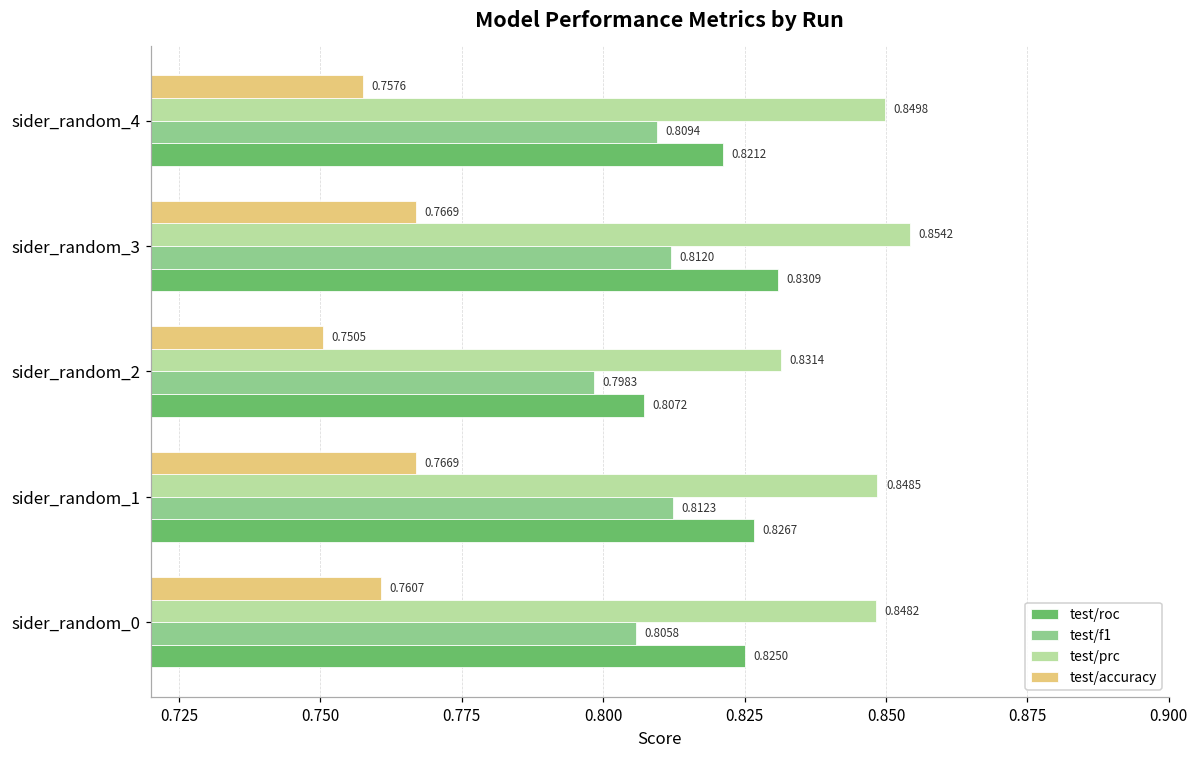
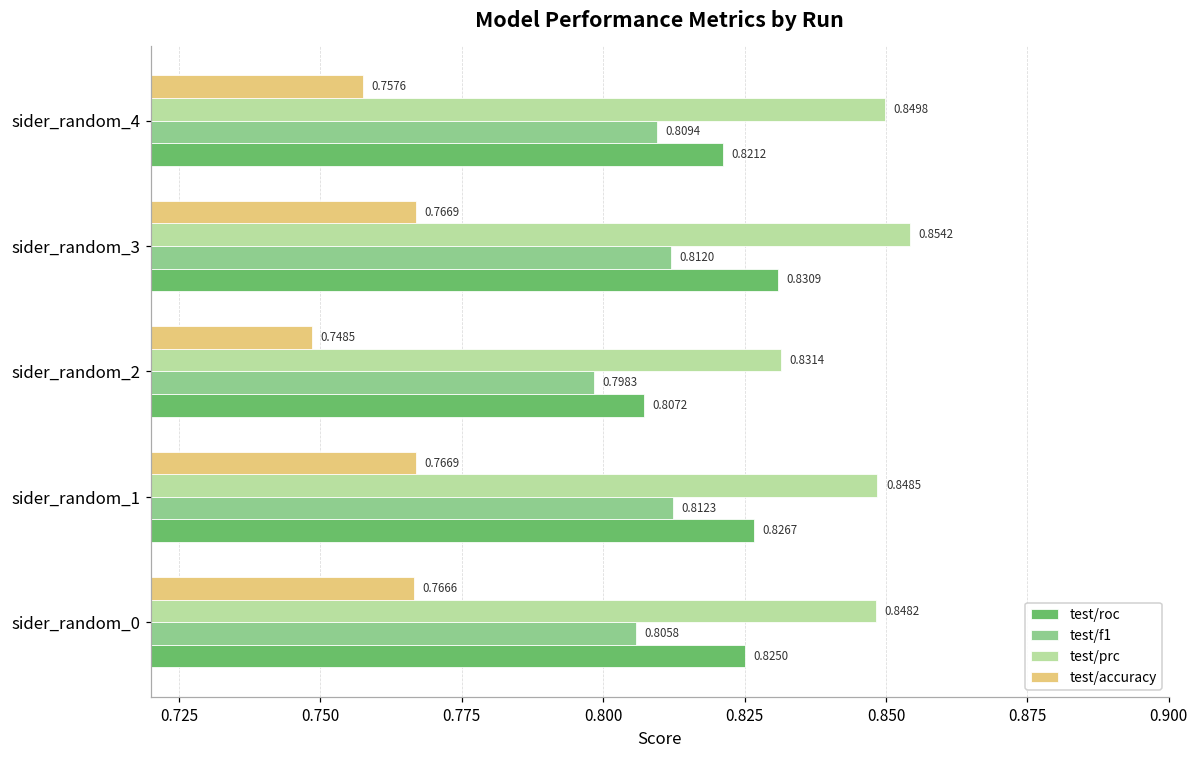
  {
    "test/accuracy": {
      "sider_random_4": 0.7576,
      "sider_random_3": 0.7669,
-     "sider_random_2": 0.7505,
+     "sider_random_2": 0.7485,
      "sider_random_1": 0.7669,
-     "sider_random_0": 0.7607
+     "sider_random_0": 0.7666
    }
  }
